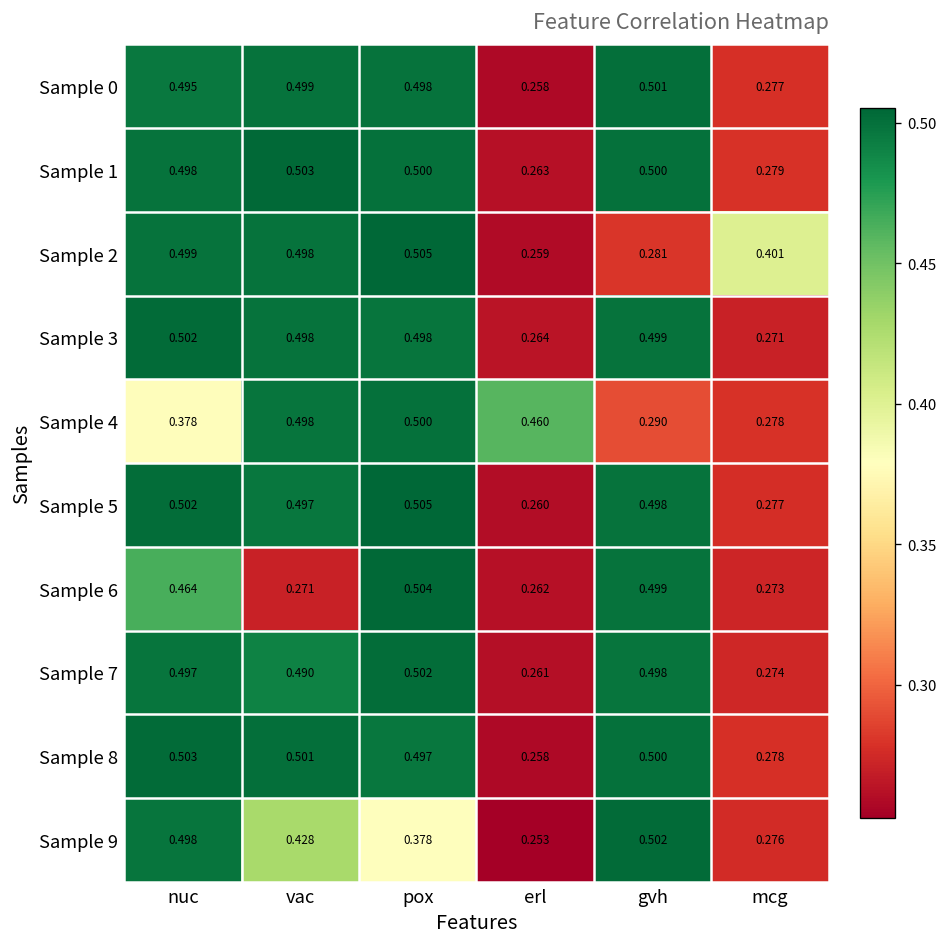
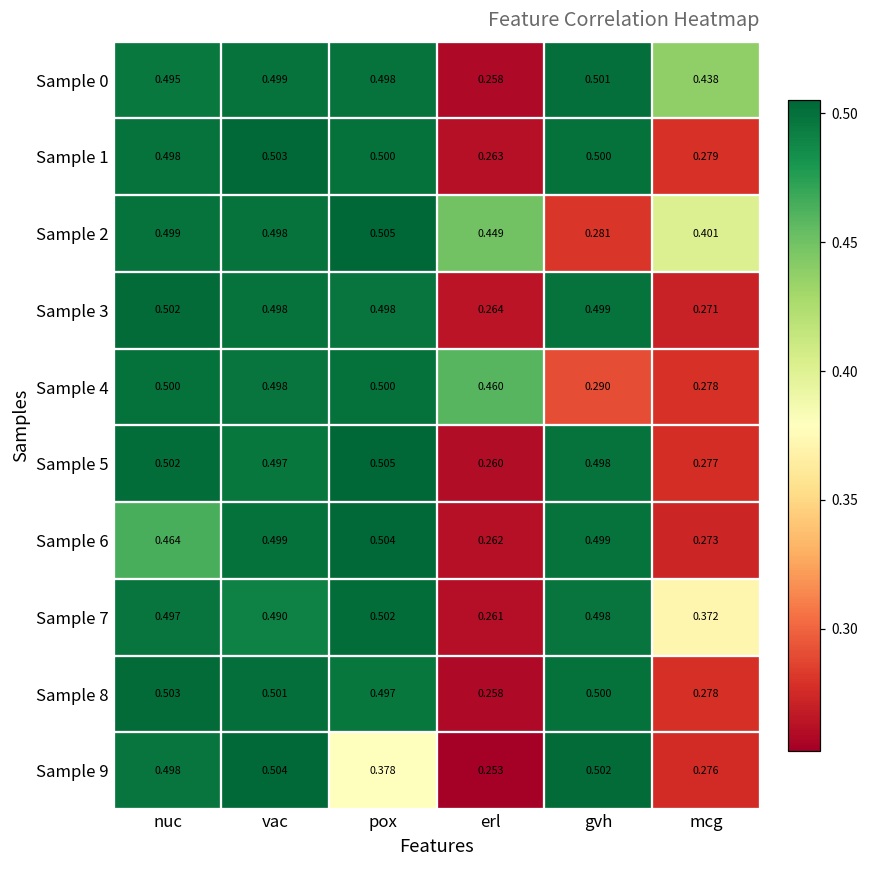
  {
    "Sample 0": {
      "nuc": 0.495,
      "vac": 0.499,
      "pox": 0.498,
      "erl": 0.258,
      "gvh": 0.501,
-     "mcg": 0.277
+     "mcg": 0.438
    },
    "Sample 1": {
      "nuc": 0.498,
      "vac": 0.503,
      "pox": 0.500,
      "erl": 0.263,
      "gvh": 0.500,
      "mcg": 0.279
    },
    "Sample 2": {
      "nuc": 0.499,
      "vac": 0.498,
      "pox": 0.505,
-     "erl": 0.259,
+     "erl": 0.449,
      "gvh": 0.281,
      "mcg": 0.401
    },
    "Sample 3": {
      "nuc": 0.502,
      "vac": 0.498,
      "pox": 0.498,
      "erl": 0.264,
      "gvh": 0.499,
      "mcg": 0.271
    },
    "Sample 4": {
-     "nuc": 0.378,
+     "nuc": 0.500,
      "vac": 0.498,
      "pox": 0.500,
      "erl": 0.460,
      "gvh": 0.290,
      "mcg": 0.278
    },
    "Sample 5": {
      "nuc": 0.502,
      "vac": 0.497,
      "pox": 0.505,
      "erl": 0.260,
      "gvh": 0.498,
      "mcg": 0.277
    },
    "Sample 6": {
      "nuc": 0.464,
-     "vac": 0.271,
+     "vac": 0.499,
      "pox": 0.504,
      "erl": 0.262,
      "gvh": 0.499,
      "mcg": 0.273
    },
    "Sample 7": {
      "nuc": 0.497,
      "vac": 0.490,
      "pox": 0.502,
      "erl": 0.261,
      "gvh": 0.498,
-     "mcg": 0.274
+     "mcg": 0.372
    },
    "Sample 8": {
      "nuc": 0.503,
      "vac": 0.501,
      "pox": 0.497,
      "erl": 0.258,
      "gvh": 0.500,
      "mcg": 0.278
    },
    "Sample 9": {
      "nuc": 0.498,
-     "vac": 0.428,
+     "vac": 0.504,
      "pox": 0.378,
      "erl": 0.253,
      "gvh": 0.502,
      "mcg": 0.276
    }
  }
